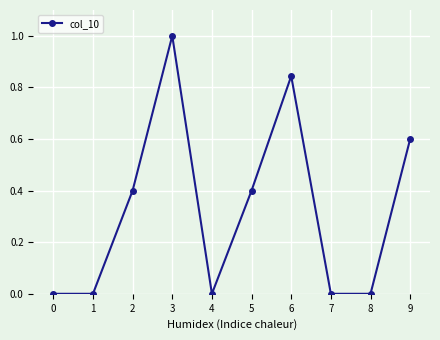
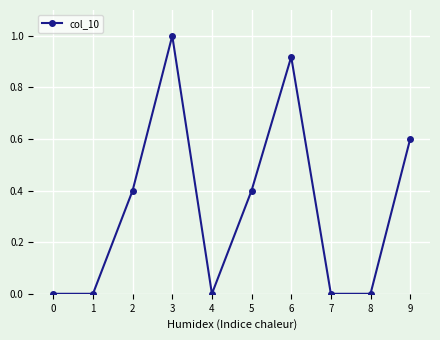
  {
    "0": 0.00,
    "1": 0.00,
    "2": 0.40,
    "3": 1.00,
    "4": 0.00,
    "5": 0.40,
-   "6": 0.84,
+   "6": 0.92,
    "7": 0.00,
    "8": 0.00,
    "9": 0.60
  }
